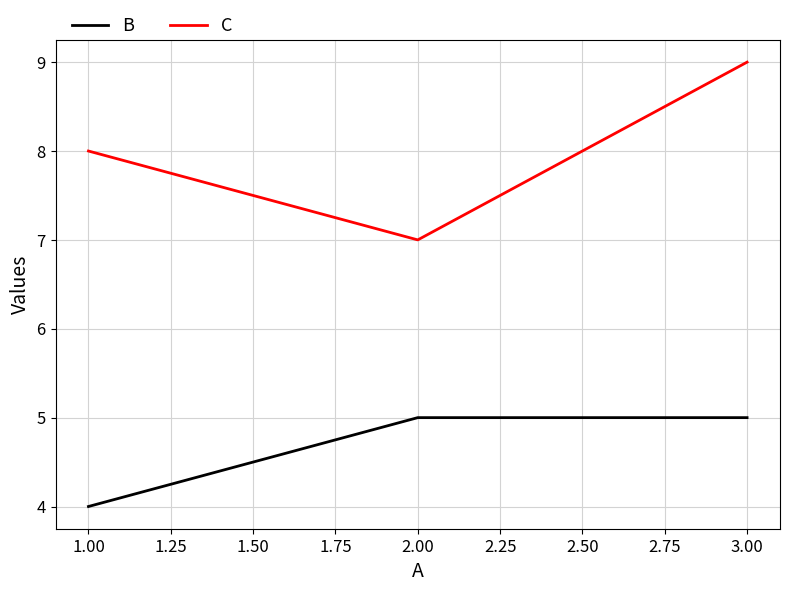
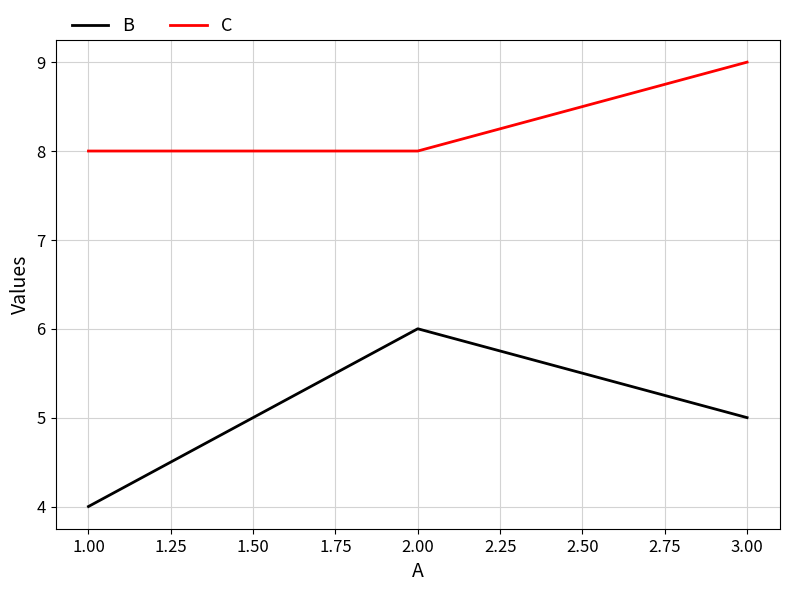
  {
    "B": {
      "1.00": 4,
-     "2.00": 5,
+     "2.00": 6,
      "3.00": 5
    },
    "C": {
      "1.00": 8,
-     "2.00": 7,
+     "2.00": 8,
      "3.00": 9
    }
  }
